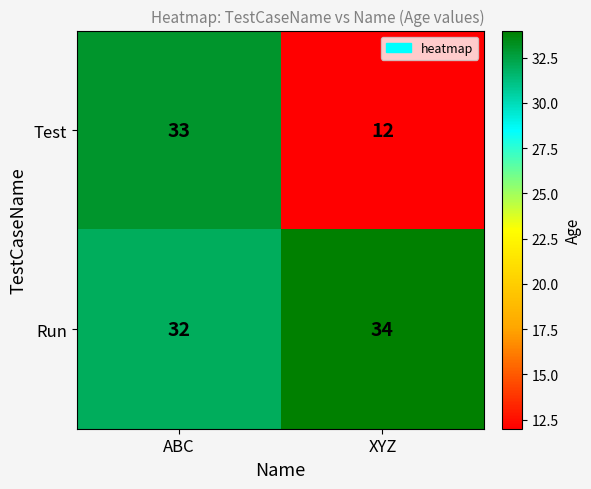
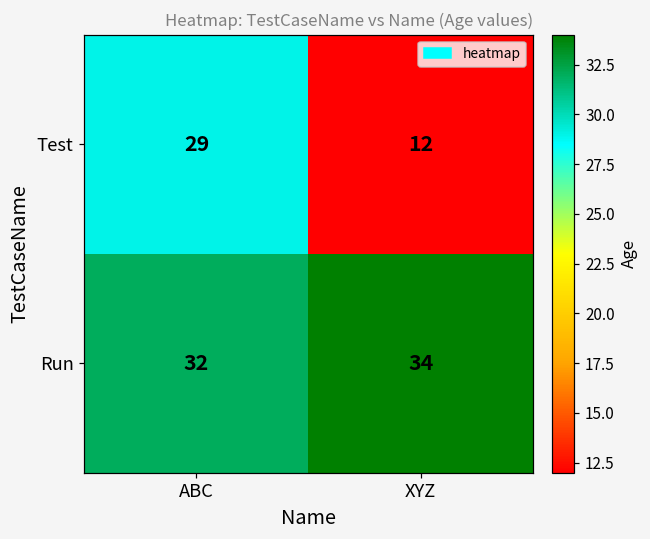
  {
    "Test": {
-     "ABC": 33,
+     "ABC": 29,
      "XYZ": 12
    },
    "Run": {
      "ABC": 32,
      "XYZ": 34
    }
  }
